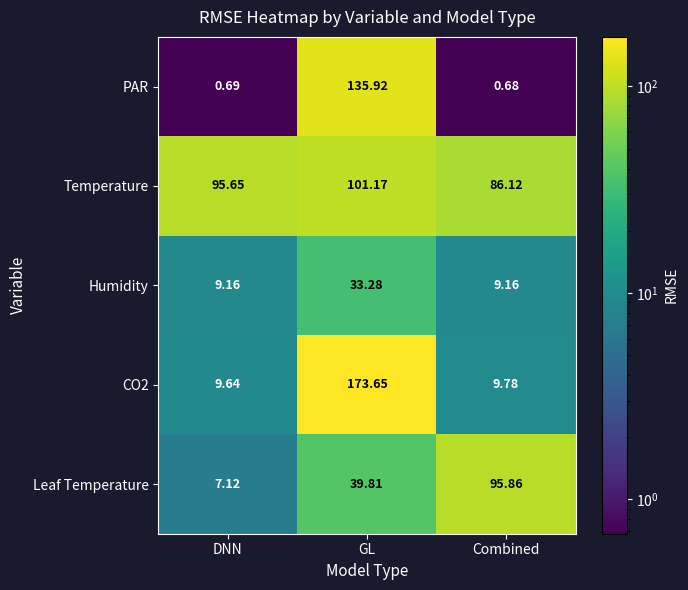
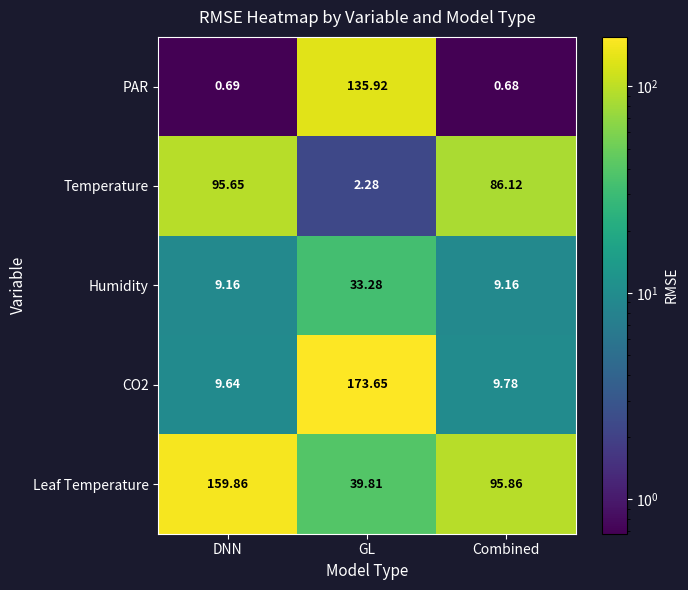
  {
    "PAR": {
      "DNN": 0.69,
      "GL": 135.92,
      "Combined": 0.68
    },
    "Temperature": {
      "DNN": 95.65,
-     "GL": 101.17,
+     "GL": 2.28,
      "Combined": 86.12
    },
    "Humidity": {
      "DNN": 9.16,
      "GL": 33.28,
      "Combined": 9.16
    },
    "CO2": {
      "DNN": 9.64,
      "GL": 173.65,
      "Combined": 9.78
    },
    "Leaf Temperature": {
-     "DNN": 7.12,
+     "DNN": 159.86,
      "GL": 39.81,
      "Combined": 95.86
    }
  }
